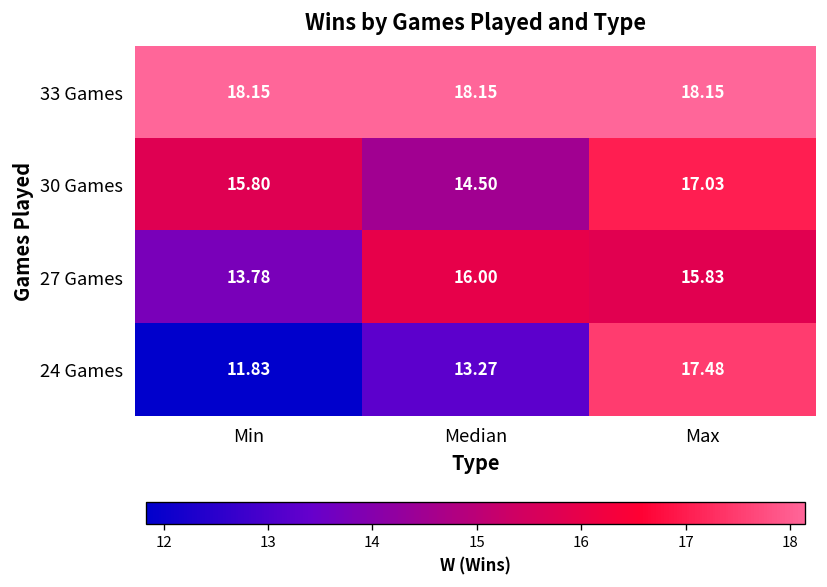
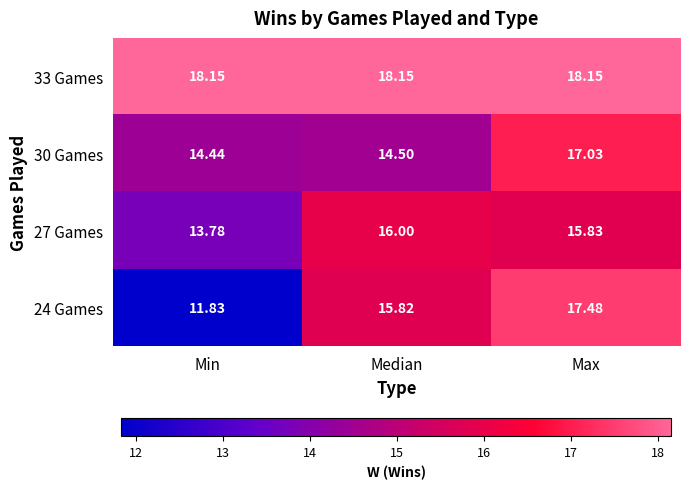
  {
    "33 Games": {
      "Min": 18.15,
      "Median": 18.15,
      "Max": 18.15
    },
    "30 Games": {
-     "Min": 15.80,
+     "Min": 14.44,
      "Median": 14.50,
      "Max": 17.03
    },
    "27 Games": {
      "Min": 13.78,
      "Median": 16.00,
      "Max": 15.83
    },
    "24 Games": {
      "Min": 11.83,
-     "Median": 13.27,
+     "Median": 15.82,
      "Max": 17.48
    }
  }
